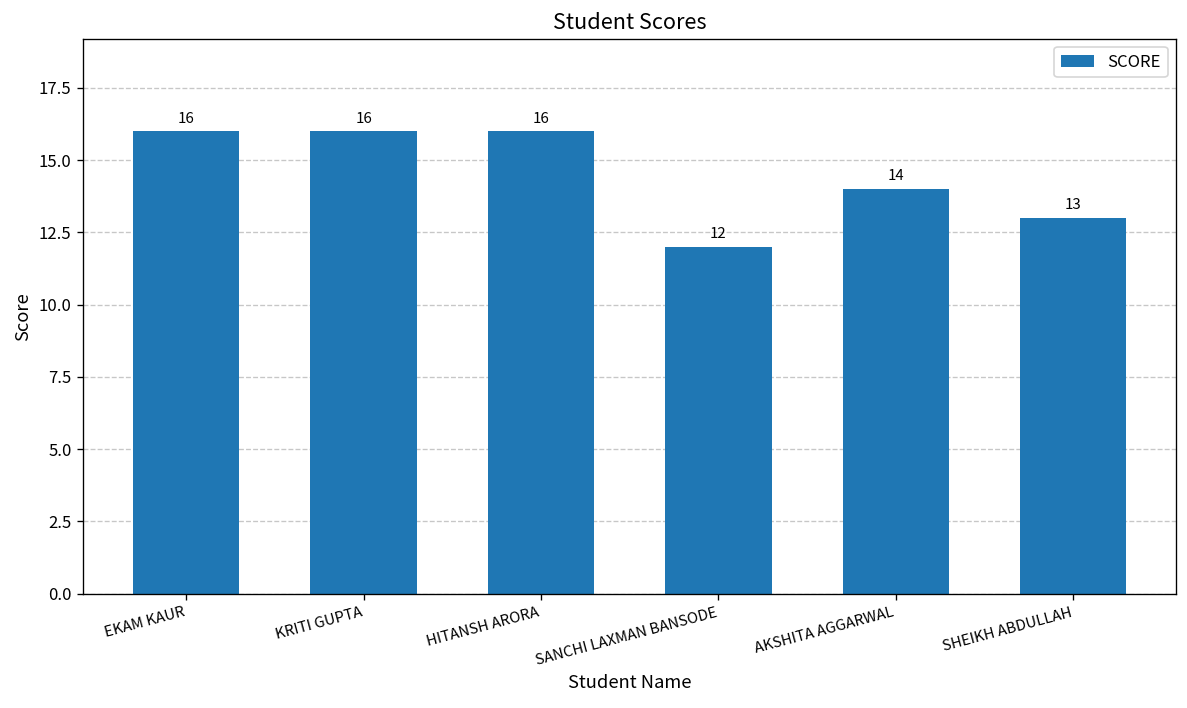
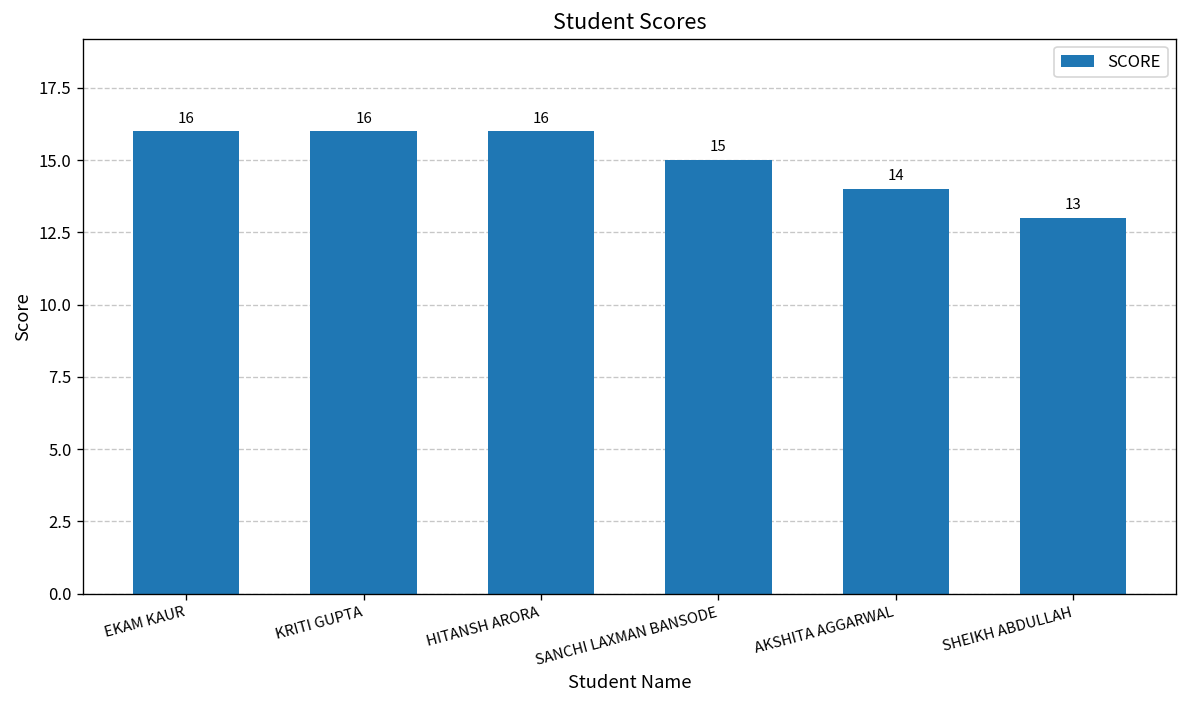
  {
    "EKAM KAUR": 16,
    "KRITI GUPTA": 16,
    "HITANSH ARORA": 16,
-   "SANCHI LAXMAN BANSODE": 12,
+   "SANCHI LAXMAN BANSODE": 15,
    "AKSHITA AGGARWAL": 14,
    "SHEIKH ABDULLAH": 13
  }
